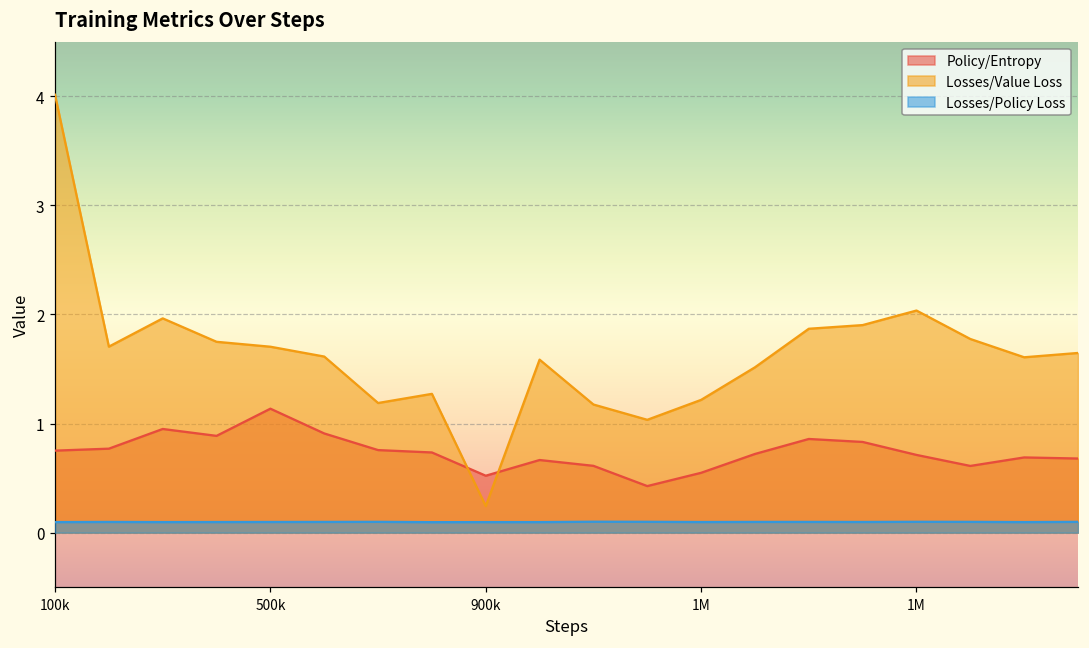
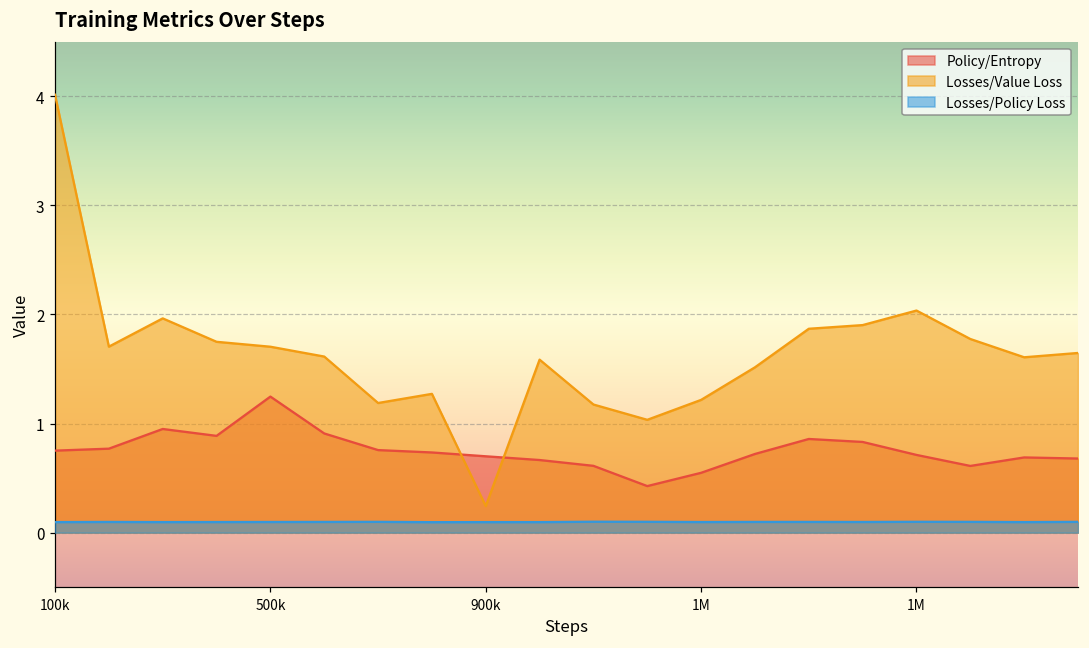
  {
    "Policy/Entropy": {
      "100k": 0.8,
-     "500k": 1.1,
-     "900k": 0.5
+     "500k": 1.2,
+     "900k": 0.7
    },
    "Losses/Value Loss": {
      "100k": 4.0,
      "500k": 1.7,
      "900k": 0.2
    },
    "Losses/Policy Loss": {
      "100k": 0.1,
      "500k": 0.1,
      "900k": 0.1
    }
  }
